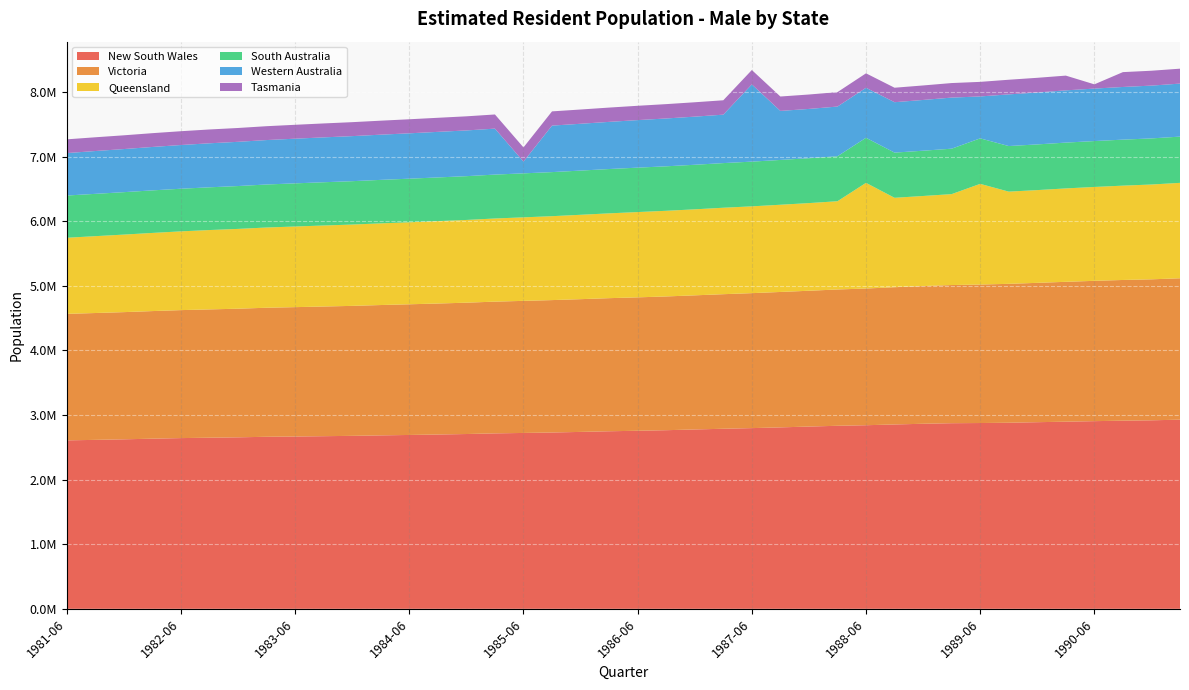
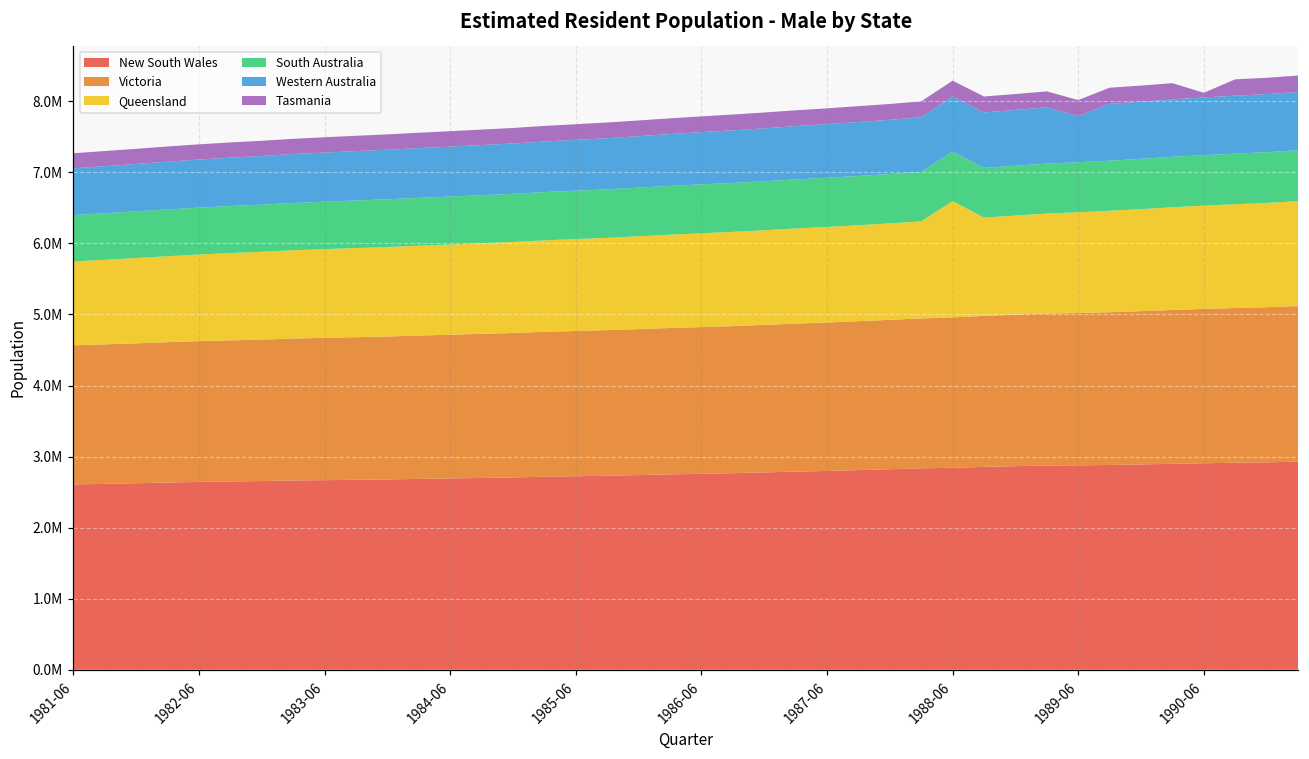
  {
    "Queensland": {
      "1981-06": 1200000,
      "1982-06": 1200000,
      "1983-06": 1200000,
      "1984-06": 1300000,
      "1985-06": 1300000,
      "1986-06": 1300000,
      "1987-06": 1300000,
      "1988-06": 1600000,
-     "1989-06": 1600000,
+     "1989-06": 1400000,
      "1990-06": 1500000
    },
    "South Australia": {
      "1981-06": 700000,
      "1982-06": 700000,
      "1983-06": 700000,
      "1984-06": 700000,
      "1985-06": 700000,
      "1986-06": 700000,
      "1987-06": 700000,
      "1988-06": 700000,
      "1989-06": 700000,
      "1990-06": 700000
    },
    "Western Australia": {
      "1981-06": 700000,
      "1982-06": 700000,
      "1983-06": 700000,
      "1984-06": 700000,
-     "1985-06": 200000,
+     "1985-06": 700000,
      "1986-06": 700000,
-     "1987-06": 1200000,
+     "1987-06": 800000,
      "1988-06": 800000,
      "1989-06": 600000,
      "1990-06": 800000
    },
    "Tasmania": {
      "1981-06": 200000,
      "1982-06": 200000,
      "1983-06": 200000,
      "1984-06": 200000,
      "1985-06": 200000,
      "1986-06": 200000,
      "1987-06": 200000,
      "1988-06": 200000,
      "1989-06": 200000,
      "1990-06": 100000
    }
  }
